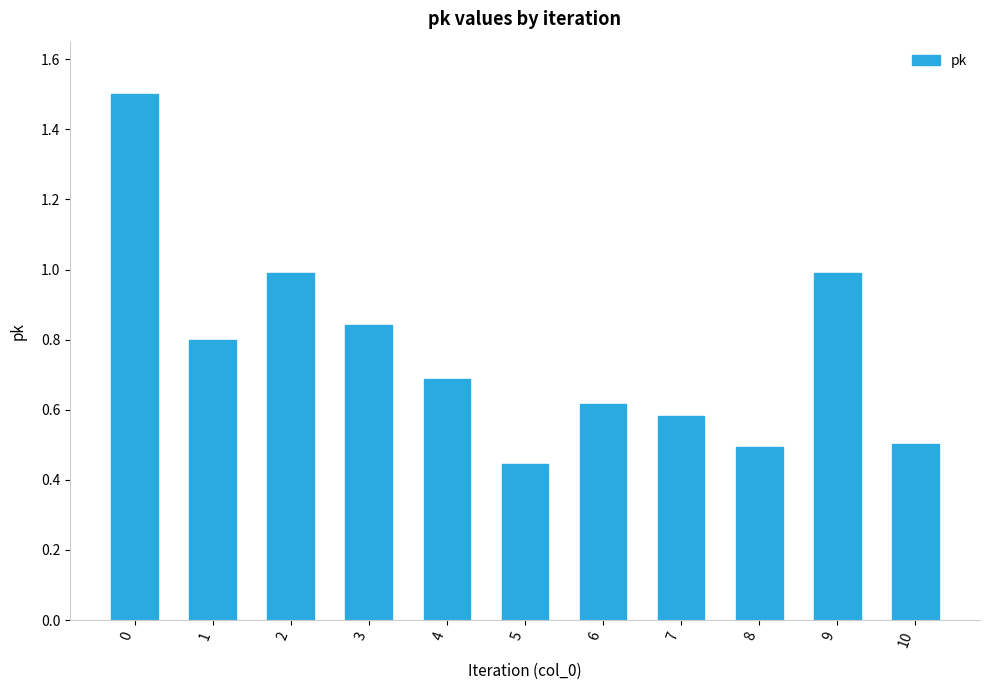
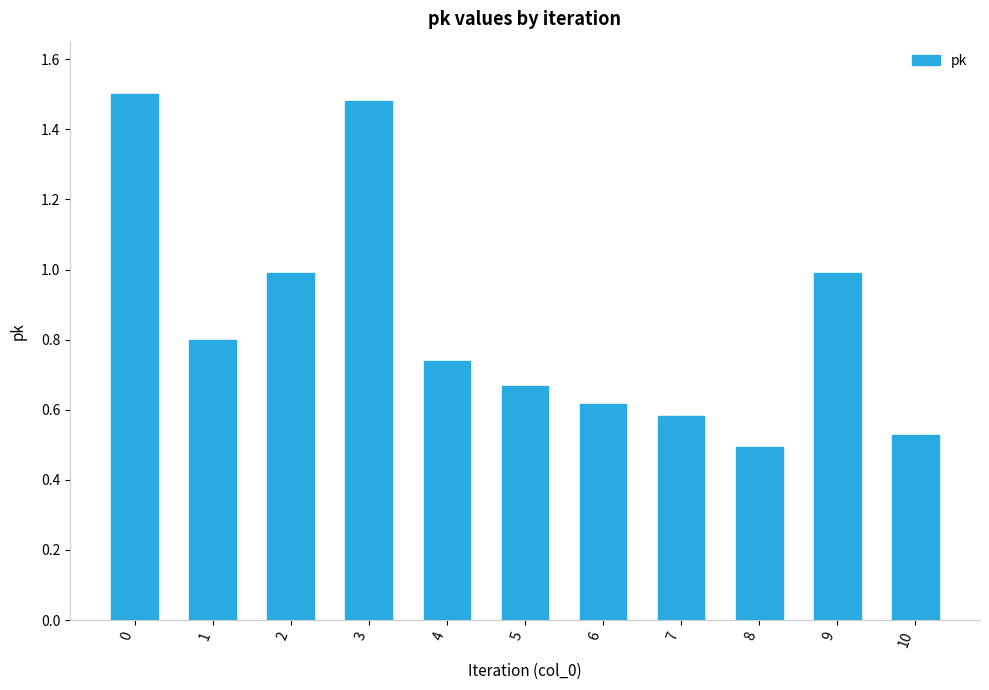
  {
    "0": 1.50,
    "1": 0.80,
    "2": 0.99,
-   "3": 0.84,
-   "4": 0.69,
-   "5": 0.45,
+   "3": 1.48,
+   "4": 0.74,
+   "5": 0.67,
    "6": 0.62,
    "7": 0.58,
    "8": 0.49,
    "9": 0.99,
-   "10": 0.50
+   "10": 0.53
  }
